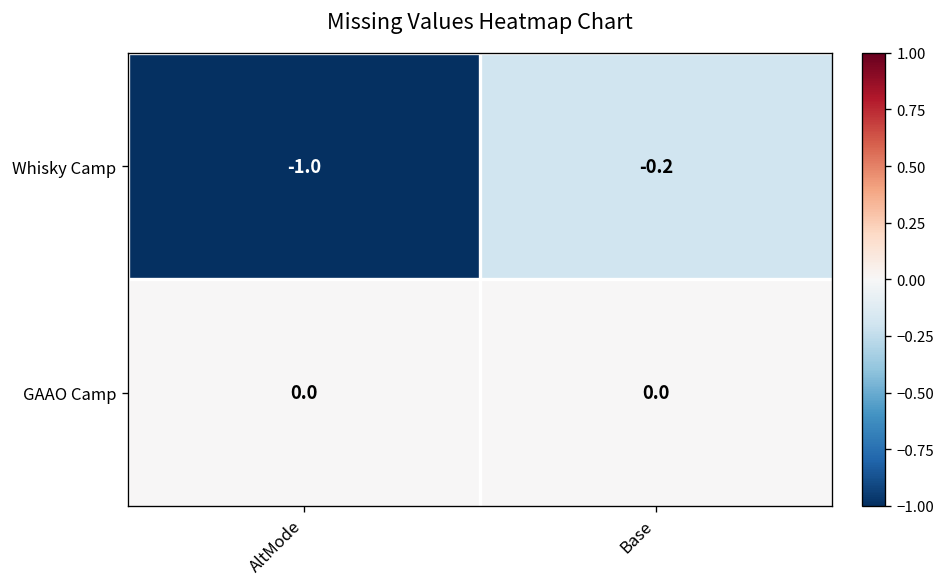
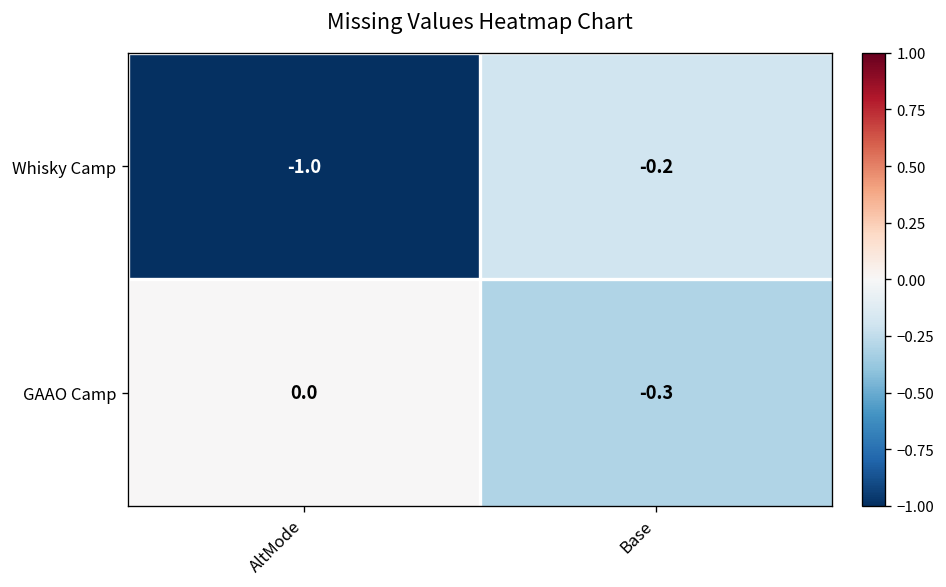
  {
    "Whisky Camp": {
      "AltMode": -1.0,
      "Base": -0.2
    },
    "GAAO Camp": {
      "AltMode": 0.0,
-     "Base": 0.0
+     "Base": -0.3
    }
  }
